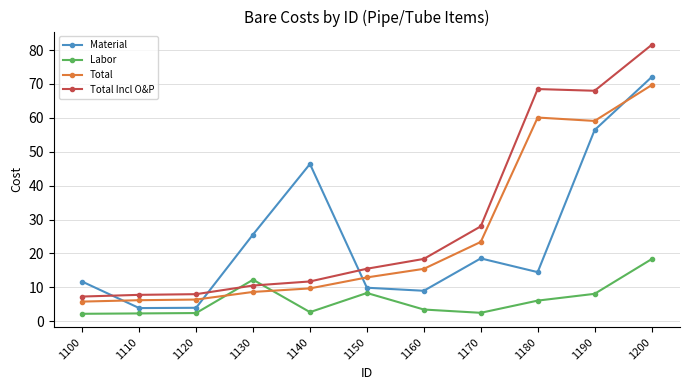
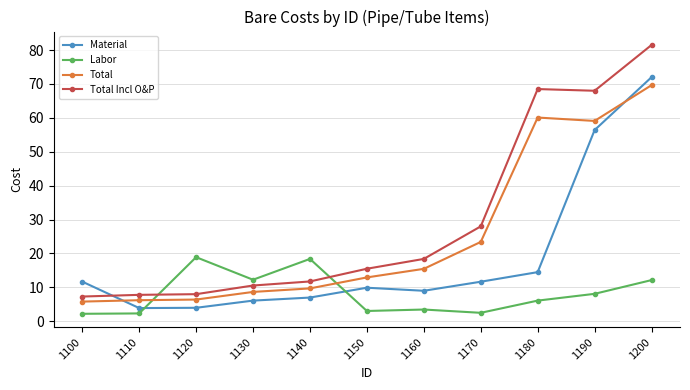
  {
    "Material": {
      "1100": 12,
      "1110": 4,
      "1120": 4,
-     "1130": 26,
-     "1140": 46,
+     "1130": 6,
+     "1140": 7,
      "1150": 10,
      "1160": 9,
-     "1170": 19,
+     "1170": 12,
      "1180": 15,
      "1190": 56,
      "1200": 72
    },
    "Labor": {
      "1100": 2,
      "1110": 2,
-     "1120": 2,
+     "1120": 19,
      "1130": 12,
-     "1140": 3,
-     "1150": 8,
+     "1140": 18,
+     "1150": 3,
      "1160": 3,
      "1170": 3,
      "1180": 6,
      "1190": 8,
-     "1200": 18
+     "1200": 12
    }
  }
